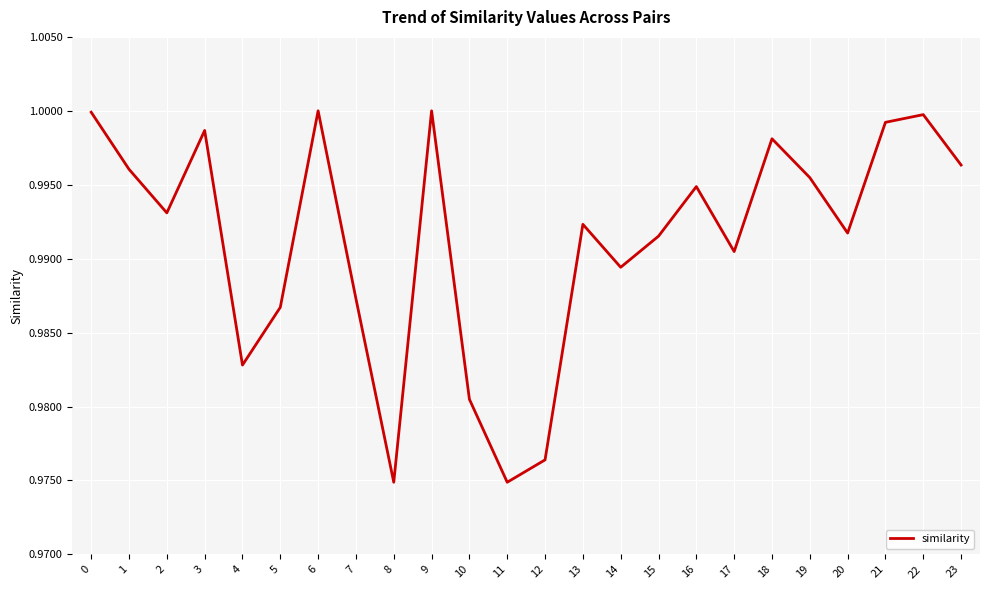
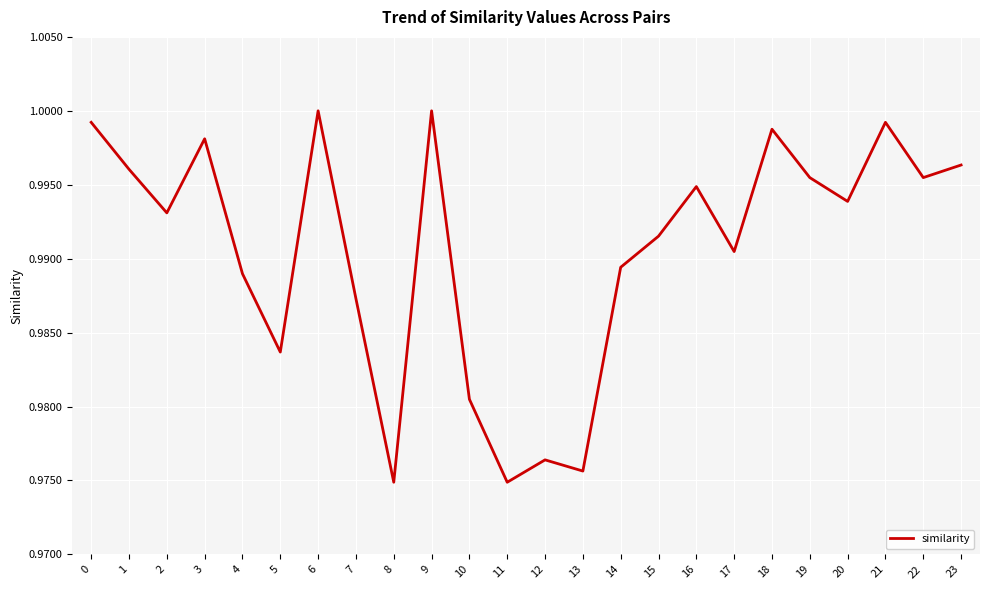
  {
-   "0": 0.9999,
+   "0": 0.9992,
    "1": 0.9960,
    "2": 0.9931,
-   "3": 0.9987,
-   "4": 0.9828,
-   "5": 0.9867,
+   "3": 0.9981,
+   "4": 0.9890,
+   "5": 0.9837,
    "6": 1.0000,
    "7": 0.9873,
    "8": 0.9749,
    "9": 1.0000,
    "10": 0.9805,
    "11": 0.9749,
    "12": 0.9764,
-   "13": 0.9923,
+   "13": 0.9756,
    "14": 0.9894,
    "15": 0.9915,
    "16": 0.9949,
    "17": 0.9905,
-   "18": 0.9981,
+   "18": 0.9988,
    "19": 0.9955,
-   "20": 0.9917,
+   "20": 0.9939,
    "21": 0.9992,
-   "22": 0.9997,
+   "22": 0.9955,
    "23": 0.9963
  }
